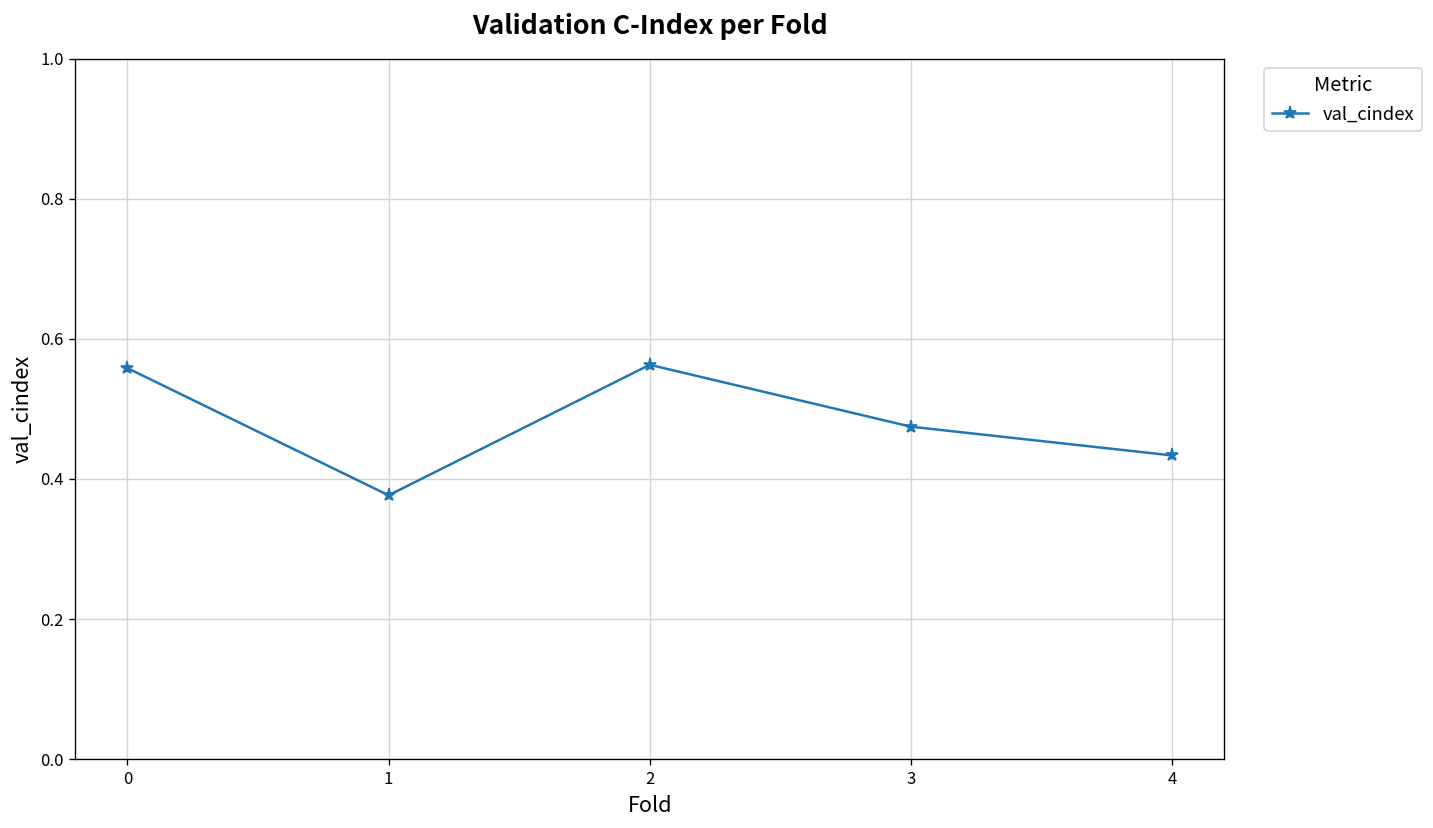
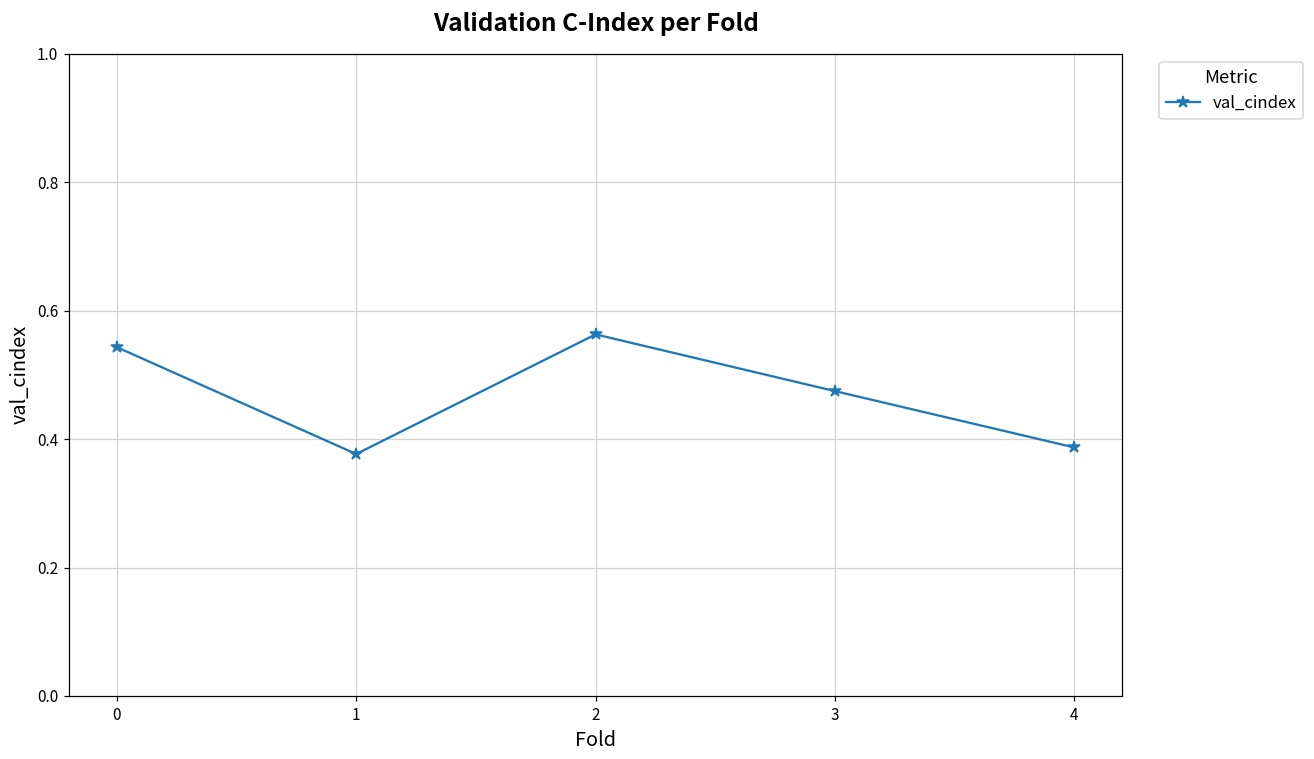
  {
-   "0": 0.56,
+   "0": 0.54,
    "1": 0.38,
    "2": 0.56,
    "3": 0.47,
-   "4": 0.43
+   "4": 0.39
  }
